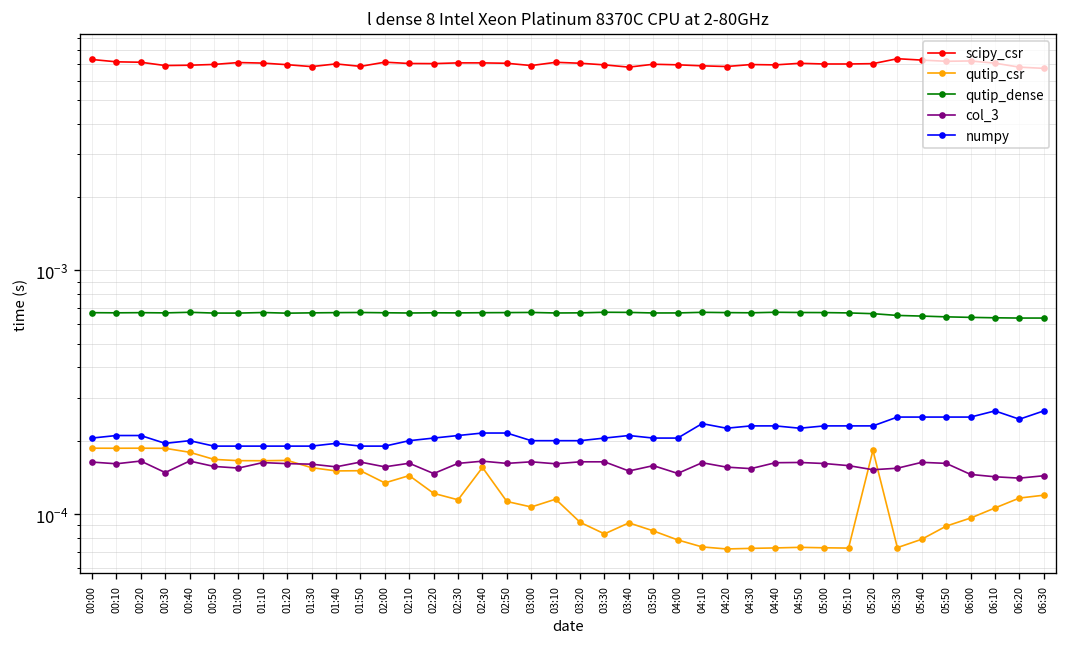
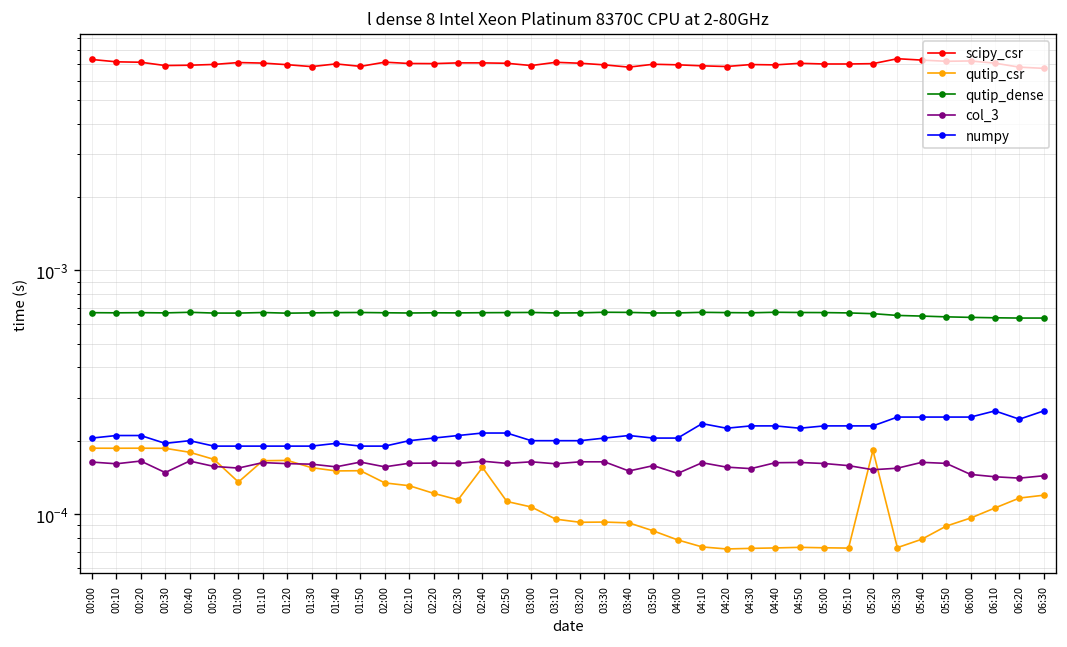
  {
    "scipy_csr": {
      "00:00": 0.0073,
      "00:10": 0.0072,
      "00:20": 0.0071,
      "00:30": 0.0069,
      "00:40": 0.0069,
      "00:50": 0.0070,
      "01:00": 0.0071,
      "01:10": 0.0071,
      "01:20": 0.0070,
      "01:30": 0.0069,
      "01:40": 0.0070,
      "01:50": 0.0069,
      "02:00": 0.0072,
      "02:10": 0.0071,
      "02:20": 0.0071,
      "02:30": 0.0071,
      "02:40": 0.0071,
      "02:50": 0.0071,
      "03:00": 0.0069,
      "03:10": 0.0071,
      "03:20": 0.0071,
      "03:30": 0.0070,
      "03:40": 0.0068,
      "03:50": 0.0070,
      "04:00": 0.0070,
      "04:10": 0.0069,
      "04:20": 0.0069,
      "04:30": 0.0070,
      "04:40": 0.0070,
      "04:50": 0.0071,
      "05:00": 0.0070,
      "05:10": 0.0070,
      "05:20": 0.0071,
      "05:30": 0.0074,
      "05:40": 0.0073
    },
    "qutip_csr": {
      "00:00": 0.00019,
      "00:10": 0.00019,
      "00:20": 0.00019,
      "00:30": 0.00019,
      "00:40": 0.00018,
      "00:50": 0.00017,
-     "01:00": 0.00017,
+     "01:00": 0.00014,
      "01:20": 0.00017,
      "01:30": 0.00016,
      "01:40": 0.00015,
      "01:50": 0.00015,
      "02:00": 0.00013,
-     "02:10": 0.00014,
+     "02:10": 0.00013,
      "02:20": 0.00012,
      "02:30": 0.00011,
      "02:40": 0.00016,
      "02:50": 0.00011,
      "03:00": 0.00011,
-     "03:10": 0.00012,
+     "03:10": 0.00010,
      "03:20": 0.00009,
-     "03:30": 0.000083,
+     "03:30": 0.00009,
      "03:40": 0.00009,
      "03:50": 0.000085,
      "04:00": 0.000078,
      "04:10": 0.000073,
      "04:20": 0.000072,
      "04:30": 0.000072,
      "04:40": 0.000073,
      "04:50": 0.000073,
      "05:00": 0.000073,
      "05:10": 0.000073,
      "05:20": 0.00018,
      "05:30": 0.000073,
      "05:40": 0.000079,
      "05:50": 0.00009,
      "06:00": 0.00010,
      "06:10": 0.00011,
      "06:20": 0.00012,
      "06:30": 0.00012
    },
    "qutip_dense": {
      "00:00": 0.00067,
      "00:10": 0.00067,
      "00:20": 0.00067,
      "00:30": 0.00067,
      "00:40": 0.00067,
      "00:50": 0.00067,
      "01:00": 0.00067,
      "01:10": 0.00067,
      "01:20": 0.00067,
      "01:30": 0.00067,
      "01:40": 0.00067,
      "01:50": 0.00067,
      "02:00": 0.00067,
      "02:10": 0.00067,
      "02:20": 0.00067,
      "02:30": 0.00067,
      "02:40": 0.00067,
      "02:50": 0.00067,
      "03:00": 0.00067,
      "03:10": 0.00067,
      "03:20": 0.00067,
      "03:30": 0.00067,
      "03:40": 0.00067,
      "03:50": 0.00067,
      "04:00": 0.00067,
      "04:10": 0.00067,
      "04:20": 0.00067,
      "04:30": 0.00067,
      "04:40": 0.00067,
      "04:50": 0.00067,
      "05:00": 0.00067,
      "05:10": 0.00067,
      "05:20": 0.00066,
      "05:30": 0.00065,
      "05:40": 0.00065,
      "05:50": 0.00064,
      "06:00": 0.00064,
      "06:10": 0.00064,
      "06:20": 0.00064,
      "06:30": 0.00064
    },
    "col_3": {
      "00:00": 0.00016,
      "00:10": 0.00016,
      "00:20": 0.00017,
      "00:30": 0.00015,
      "00:40": 0.00017,
      "00:50": 0.00016,
      "01:00": 0.00015,
      "01:20": 0.00016,
      "01:30": 0.00016,
      "01:40": 0.00016,
      "01:50": 0.00016,
      "02:00": 0.00016,
      "02:10": 0.00016,
-     "02:20": 0.00015,
+     "02:20": 0.00016,
      "02:30": 0.00016,
      "02:40": 0.00016,
      "02:50": 0.00016,
      "03:00": 0.00016,
      "03:10": 0.00016,
      "03:20": 0.00016,
      "03:30": 0.00016,
      "03:40": 0.00015,
      "03:50": 0.00016,
      "04:00": 0.00015,
      "04:10": 0.00016,
      "04:20": 0.00016,
      "04:30": 0.00015,
      "04:40": 0.00016,
      "04:50": 0.00016,
      "05:00": 0.00016,
      "05:10": 0.00016,
      "05:20": 0.00015,
      "05:30": 0.00015,
      "05:40": 0.00016,
      "05:50": 0.00016,
      "06:00": 0.00015,
      "06:10": 0.00014,
      "06:20": 0.00014,
      "06:30": 0.00014
    },
    "numpy": {
      "00:00": 0.00021,
      "00:10": 0.00021,
      "00:20": 0.00021,
      "00:30": 0.00020,
      "00:40": 0.00020,
      "00:50": 0.00019,
      "01:00": 0.00019,
      "01:10": 0.00019,
      "01:20": 0.00019,
      "01:30": 0.00019,
      "01:40": 0.00020,
      "01:50": 0.00019,
      "02:00": 0.00019,
      "02:10": 0.00020,
      "02:20": 0.00021,
      "02:30": 0.00021,
      "02:40": 0.00022,
      "02:50": 0.00022,
      "03:00": 0.00020,
      "03:10": 0.00020,
      "03:20": 0.00020,
      "03:30": 0.00021,
      "03:40": 0.00021,
      "03:50": 0.00021,
      "04:00": 0.00021,
      "04:10": 0.00024,
      "04:20": 0.00023,
      "04:30": 0.00023,
      "04:40": 0.00023,
      "04:50": 0.00023,
      "05:00": 0.00023,
      "05:10": 0.00023,
      "05:20": 0.00023,
      "05:30": 0.00025,
      "05:40": 0.00025,
      "05:50": 0.00025,
      "06:00": 0.00025,
      "06:10": 0.00027,
      "06:20": 0.00025,
      "06:30": 0.00027
    }
  }
